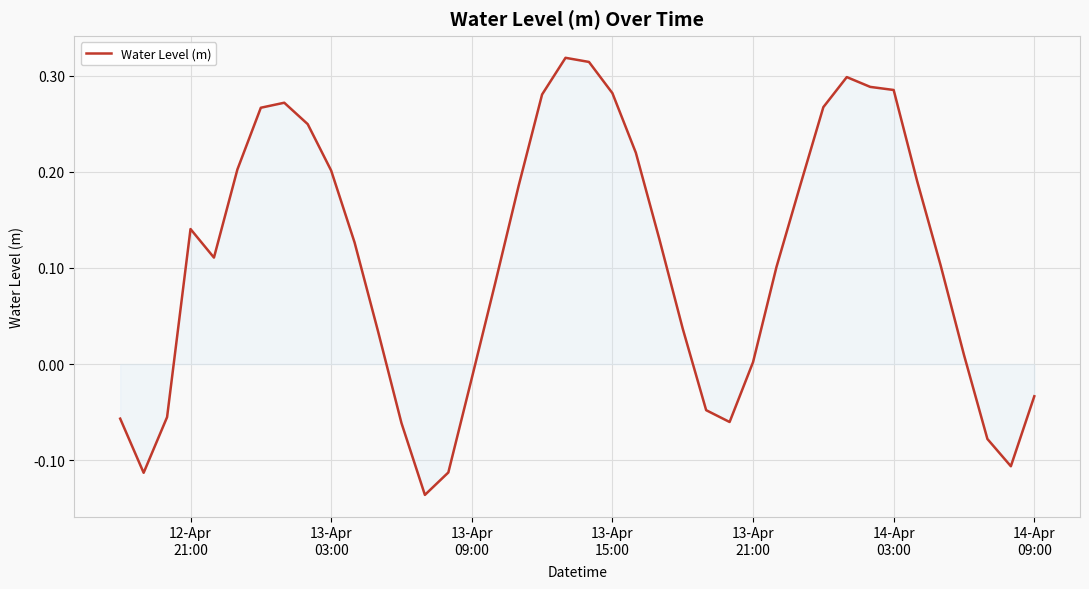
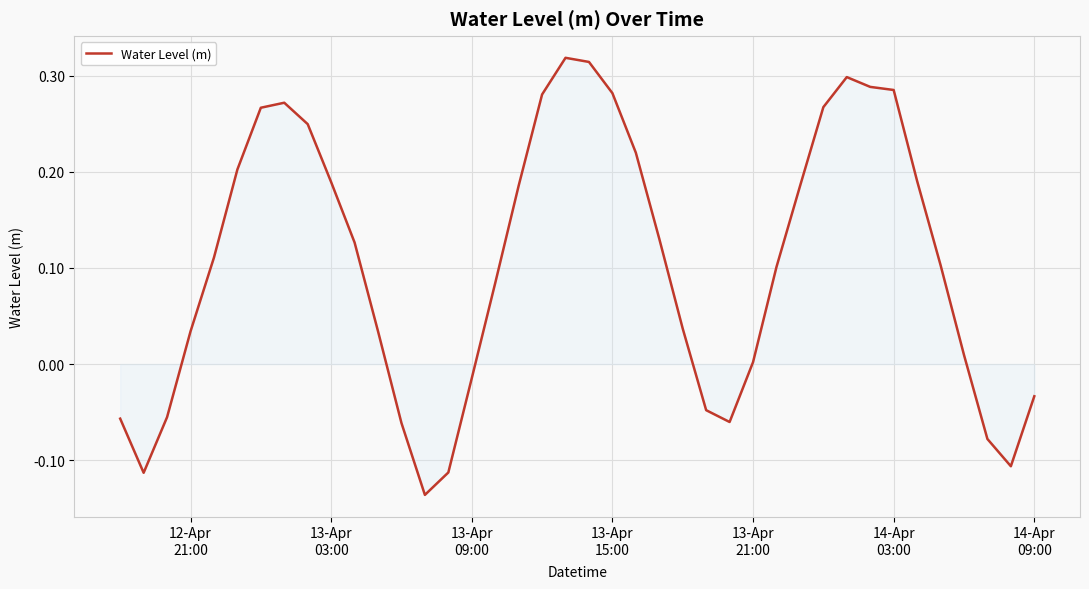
  {
    "Water Level (m)": {
-     "12-Apr 21:00": 0.14,
-     "13-Apr 03:00": 0.20,
+     "12-Apr 21:00": 0.03,
+     "13-Apr 03:00": 0.19,
      "13-Apr 09:00": -0.01,
      "14-Apr 09:00": -0.03
    }
  }
